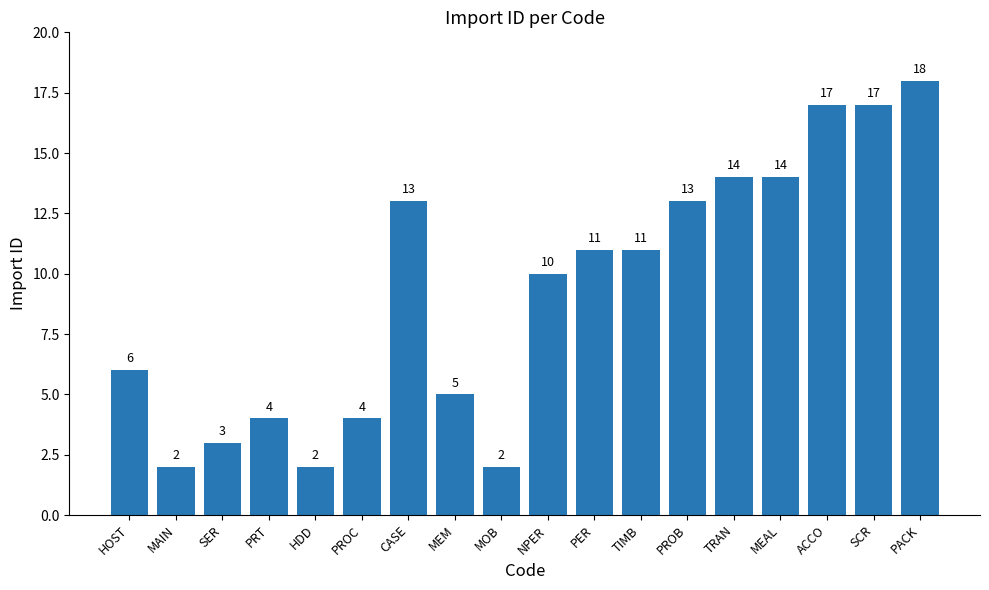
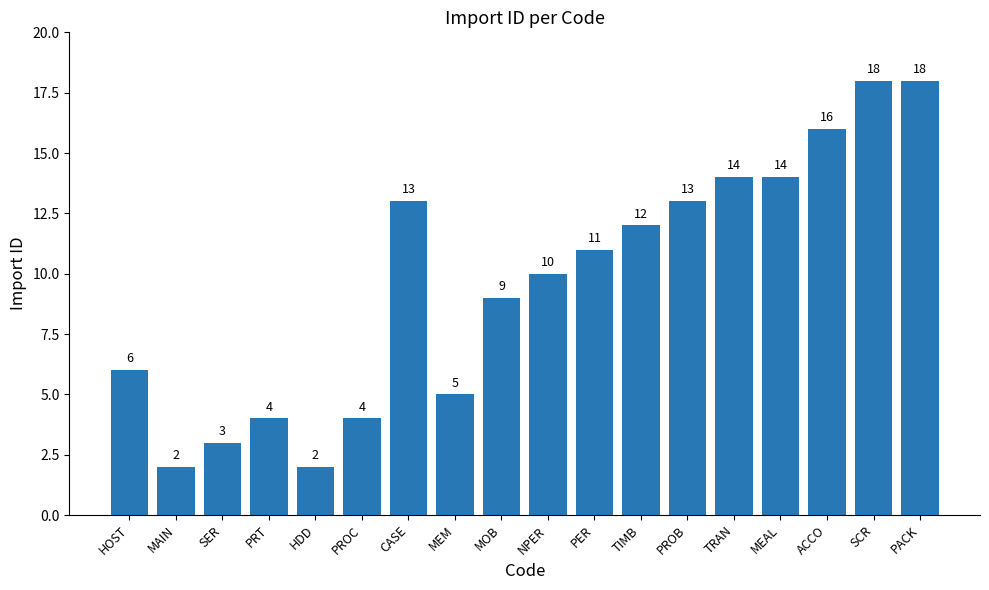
  {
    "HOST": 6,
    "MAIN": 2,
    "SER": 3,
    "PRT": 4,
    "HDD": 2,
    "PROC": 4,
    "CASE": 13,
    "MEM": 5,
-   "MOB": 2,
+   "MOB": 9,
    "NPER": 10,
    "PER": 11,
-   "TIMB": 11,
+   "TIMB": 12,
    "PROB": 13,
    "TRAN": 14,
    "MEAL": 14,
-   "ACCO": 17,
-   "SCR": 17,
+   "ACCO": 16,
+   "SCR": 18,
    "PACK": 18
  }
